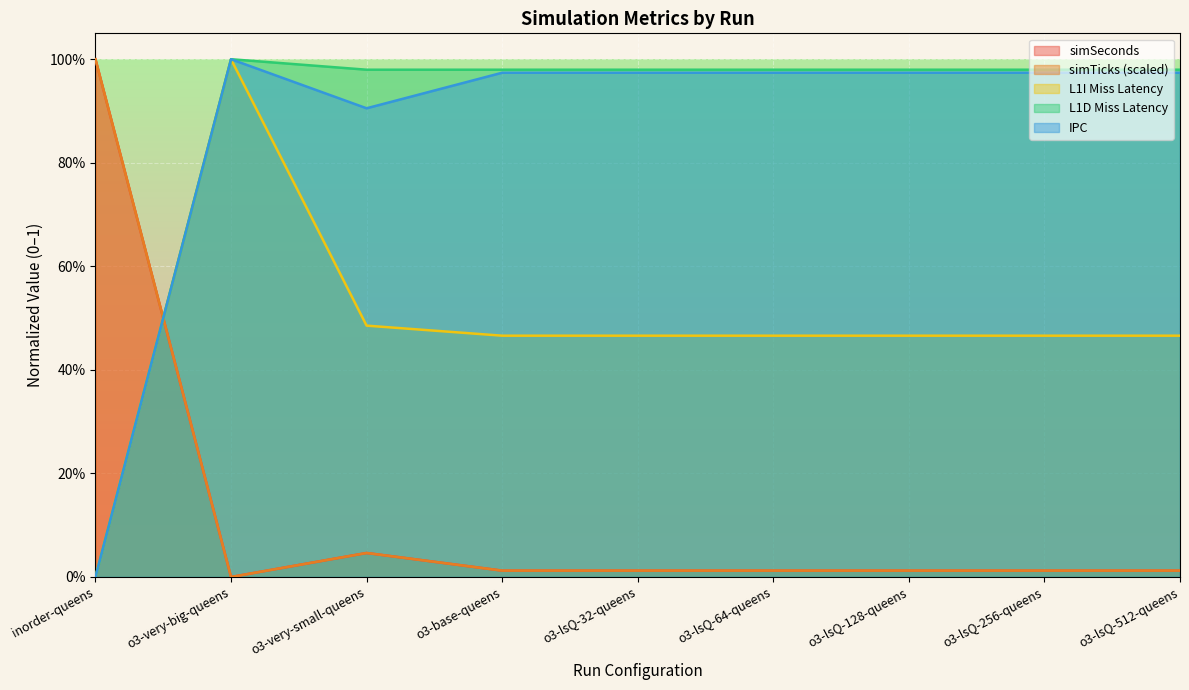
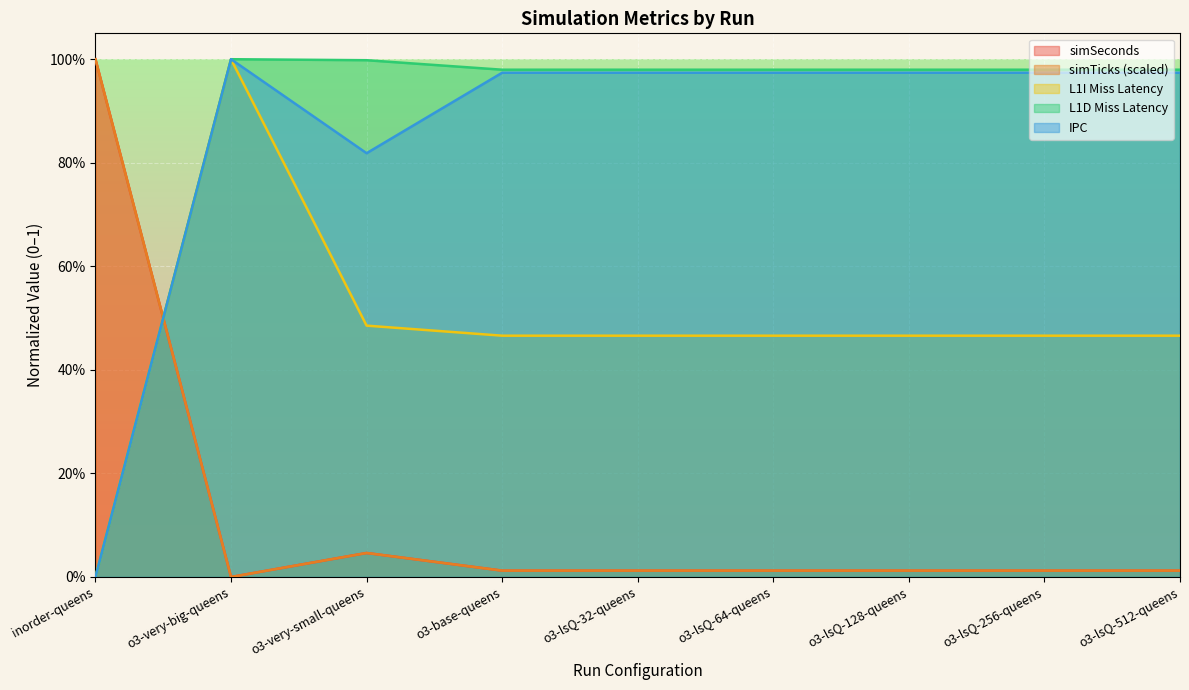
  {
    "L1D Miss Latency": {
-     "o3-very-small-queens": "98%",
+     "o3-very-small-queens": "100%",
      "o3-base-queens": "98%",
      "o3-lsQ-32-queens": "98%",
      "o3-lsQ-64-queens": "98%",
      "o3-lsQ-128-queens": "98%",
      "o3-lsQ-512-queens": "98%"
    },
    "IPC": {
-     "o3-very-small-queens": "91%",
+     "o3-very-small-queens": "82%",
      "o3-base-queens": "97%",
      "o3-lsQ-32-queens": "97%",
      "o3-lsQ-64-queens": "97%",
      "o3-lsQ-128-queens": "97%",
      "o3-lsQ-512-queens": "97%"
    }
  }
